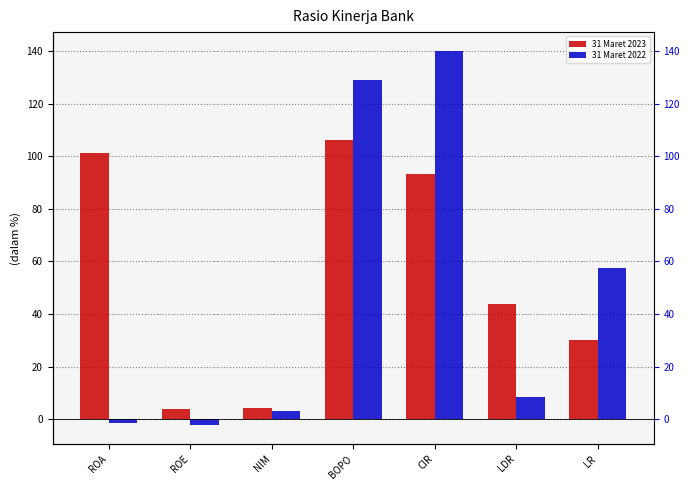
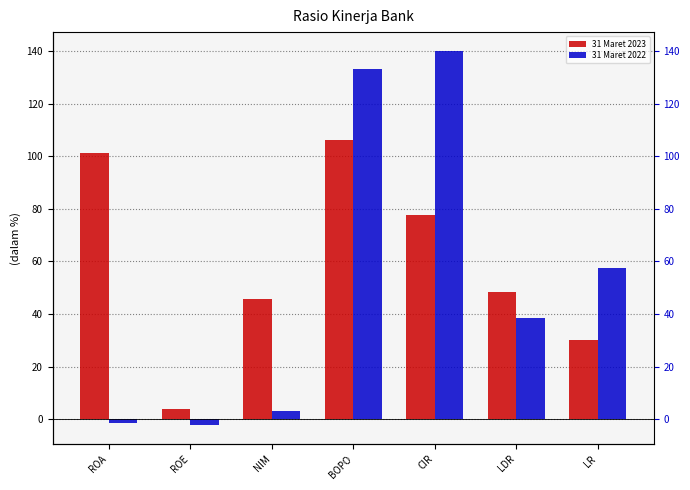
  {
    "31 Maret 2023": {
      "ROA": 101,
      "ROE": 4,
-     "NIM": 5,
+     "NIM": 46,
      "BOPO": 106,
-     "CIR": 93,
-     "LDR": 44,
+     "CIR": 78,
+     "LDR": 48,
      "LR": 30
    },
    "31 Maret 2022": {
      "ROA": -1,
      "ROE": -2,
      "NIM": 3,
-     "BOPO": 129,
+     "BOPO": 133,
      "CIR": 140,
-     "LDR": 9,
+     "LDR": 39,
      "LR": 58
    }
  }
